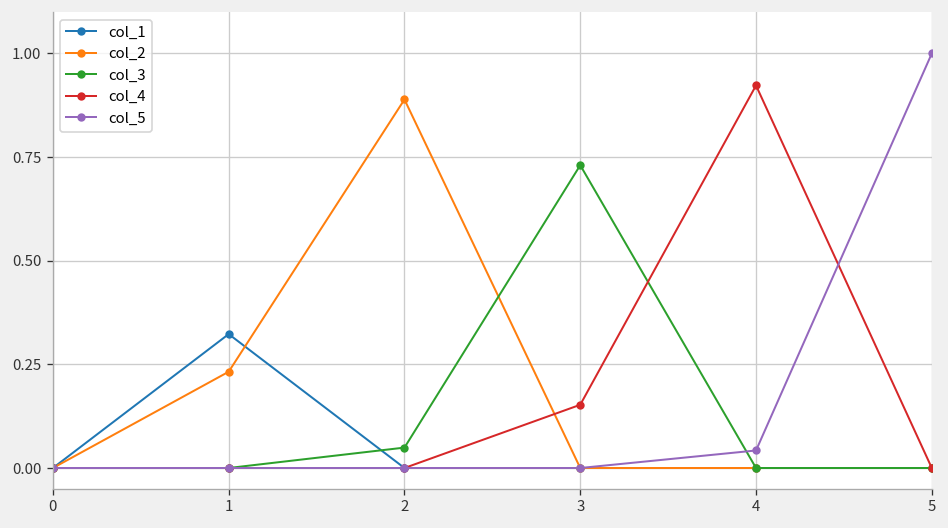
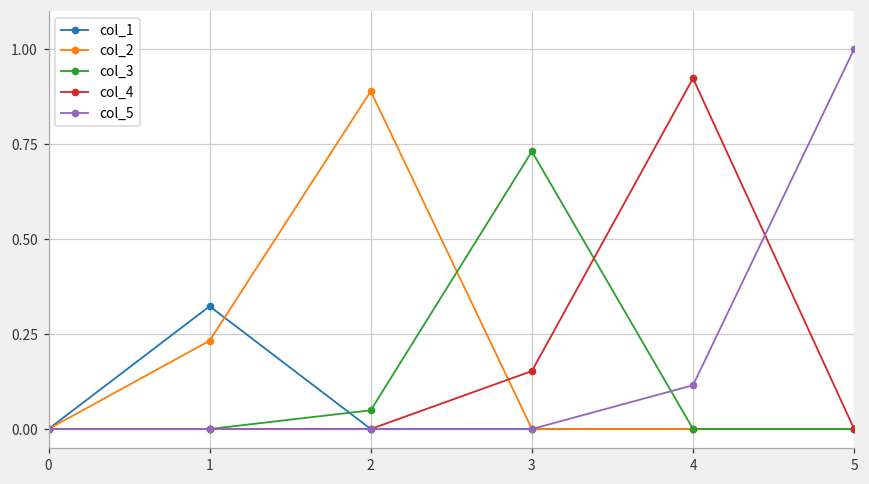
  {
    "col_1": {
      "1": 0.32
    },
    "col_2": {
      "1": 0.23,
      "2": 0.89
    },
    "col_3": {
      "2": 0.05,
      "3": 0.73
    },
    "col_4": {
      "3": 0.15,
      "4": 0.92
    },
    "col_5": {
-     "4": 0.04,
+     "4": 0.12,
      "5": 1.00
    }
  }
